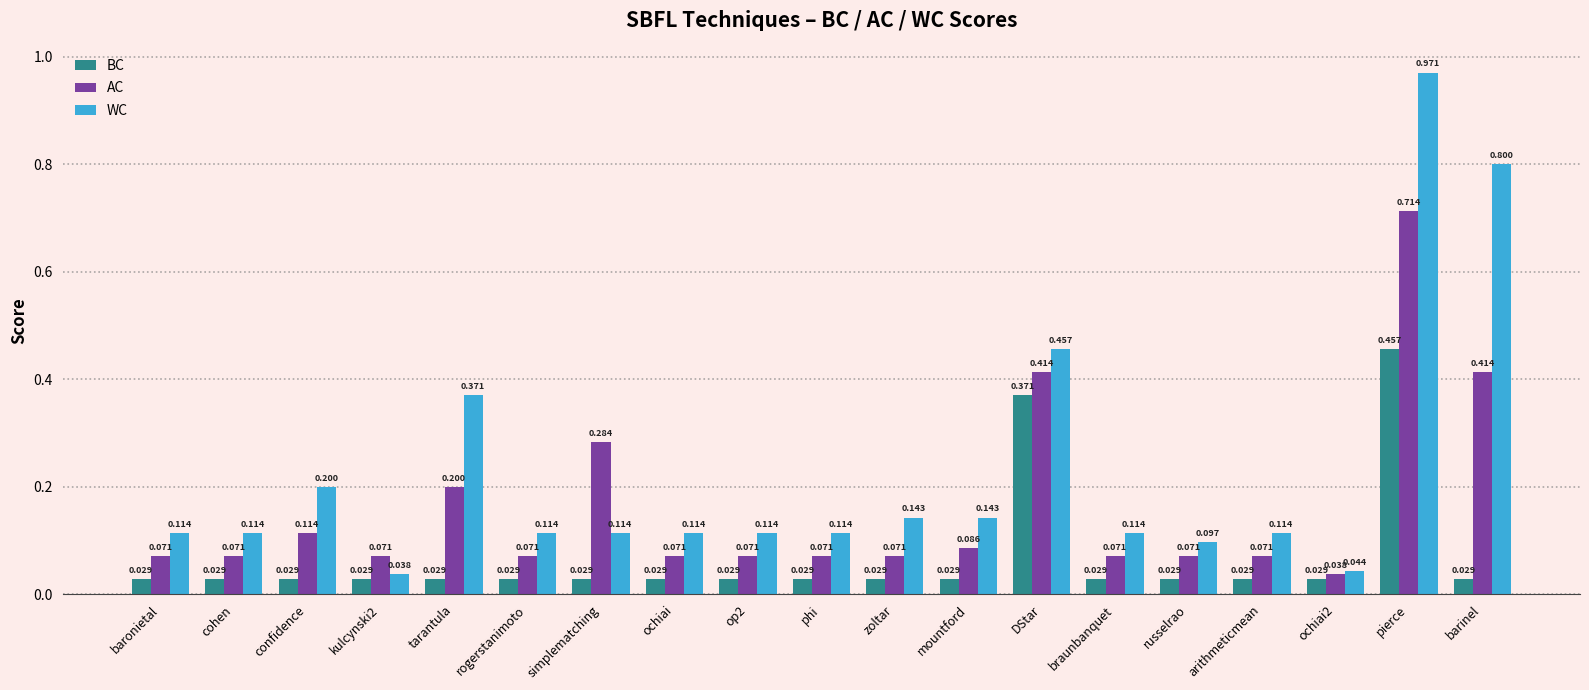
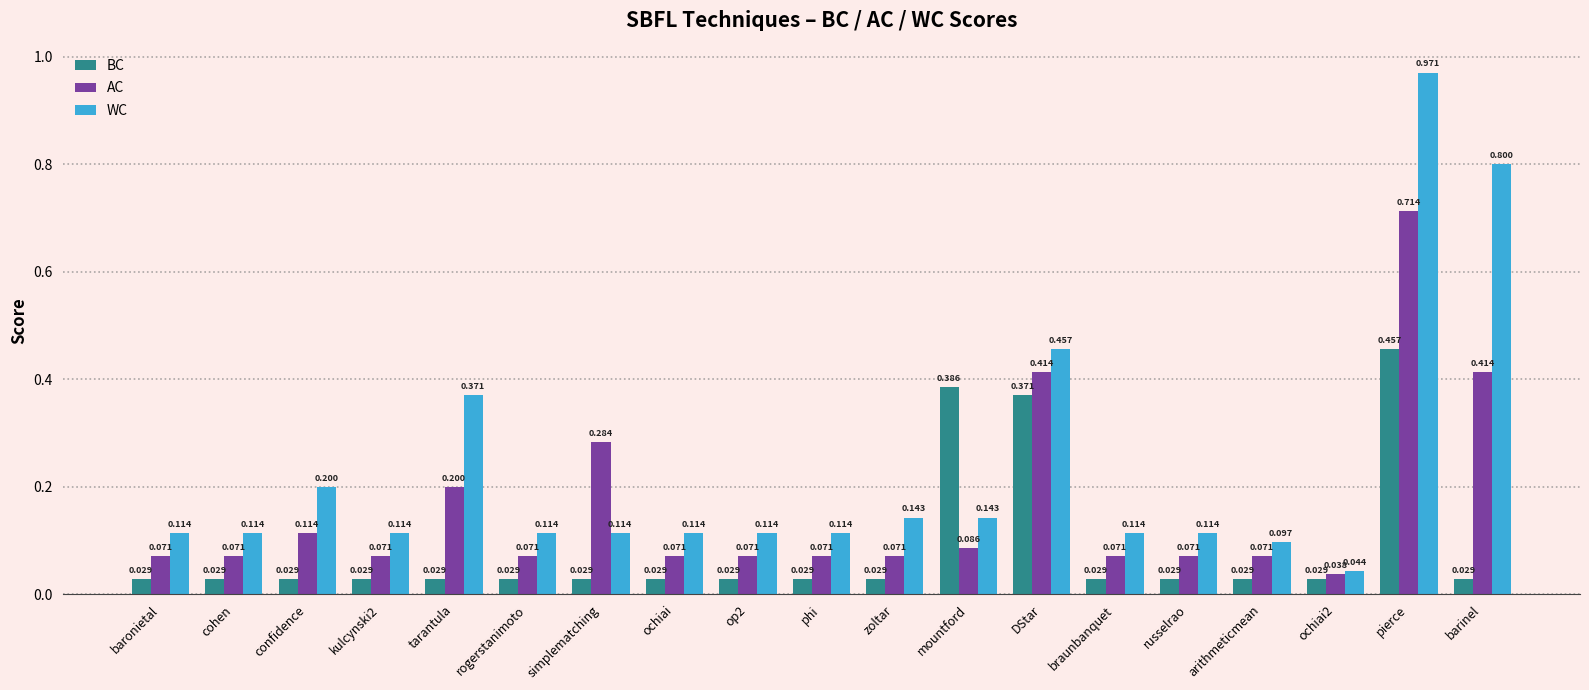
  {
    "BC": {
      "baronietal": 0.029,
      "cohen": 0.029,
      "confidence": 0.029,
      "kulcynski2": 0.029,
      "tarantula": 0.029,
      "rogerstanimoto": 0.029,
      "simplematching": 0.029,
      "ochiai": 0.029,
      "op2": 0.029,
      "phi": 0.029,
      "zoltar": 0.029,
-     "mountford": 0.029,
+     "mountford": 0.386,
      "DStar": 0.371,
      "braunbanquet": 0.029,
      "russelrao": 0.029,
      "arithmeticmean": 0.029,
      "ochiai2": 0.029,
      "pierce": 0.457,
      "barinel": 0.029
    },
    "AC": {
      "baronietal": 0.071,
      "cohen": 0.071,
      "confidence": 0.114,
      "kulcynski2": 0.071,
      "tarantula": 0.200,
      "rogerstanimoto": 0.071,
      "simplematching": 0.284,
      "ochiai": 0.071,
      "op2": 0.071,
      "phi": 0.071,
      "zoltar": 0.071,
      "mountford": 0.086,
      "DStar": 0.414,
      "braunbanquet": 0.071,
      "russelrao": 0.071,
      "arithmeticmean": 0.071,
      "ochiai2": 0.038,
      "pierce": 0.714,
      "barinel": 0.414
    },
    "WC": {
      "baronietal": 0.114,
      "cohen": 0.114,
      "confidence": 0.200,
-     "kulcynski2": 0.038,
+     "kulcynski2": 0.114,
      "tarantula": 0.371,
      "rogerstanimoto": 0.114,
      "simplematching": 0.114,
      "ochiai": 0.114,
      "op2": 0.114,
      "phi": 0.114,
      "zoltar": 0.143,
      "mountford": 0.143,
      "DStar": 0.457,
      "braunbanquet": 0.114,
-     "russelrao": 0.097,
-     "arithmeticmean": 0.114,
+     "russelrao": 0.114,
+     "arithmeticmean": 0.097,
      "ochiai2": 0.044,
      "pierce": 0.971,
      "barinel": 0.800
    }
  }
